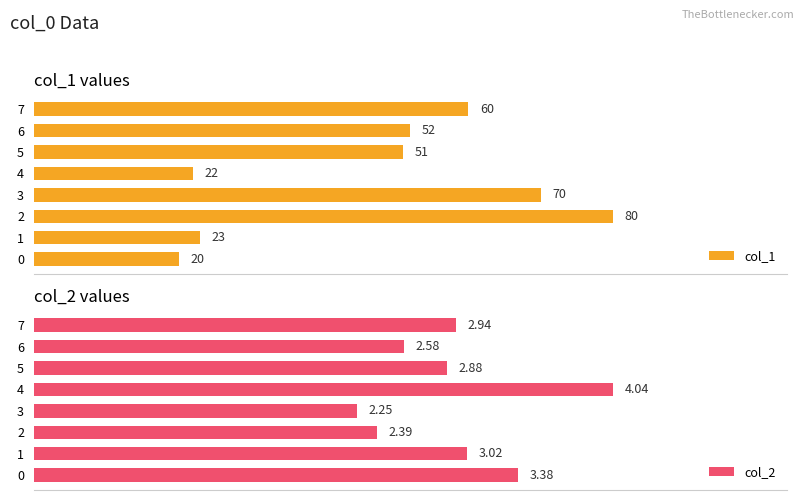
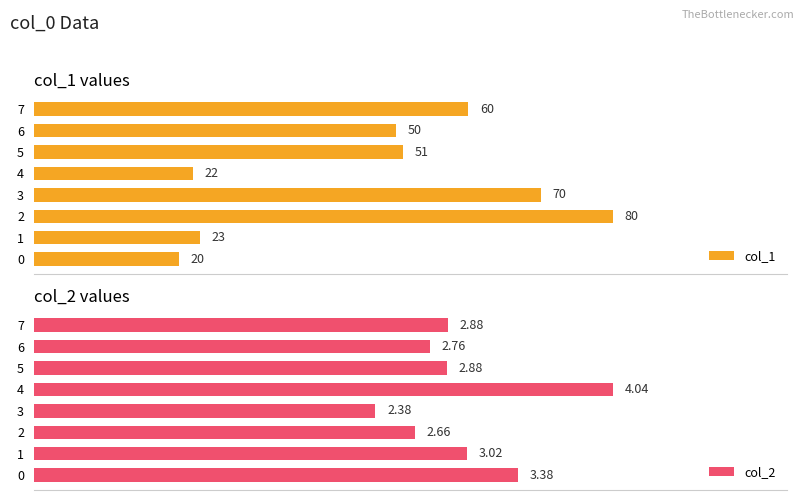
  {
    "col_1 values": {
      "7": 60,
-     "6": 52,
+     "6": 50,
      "5": 51,
      "4": 22,
      "3": 70,
      "2": 80,
      "1": 23,
      "0": 20
    },
    "col_2 values": {
-     "7": 2.94,
-     "6": 2.58,
+     "7": 2.88,
+     "6": 2.76,
      "5": 2.88,
      "4": 4.04,
-     "3": 2.25,
-     "2": 2.39,
+     "3": 2.38,
+     "2": 2.66,
      "1": 3.02,
      "0": 3.38
    }
  }
